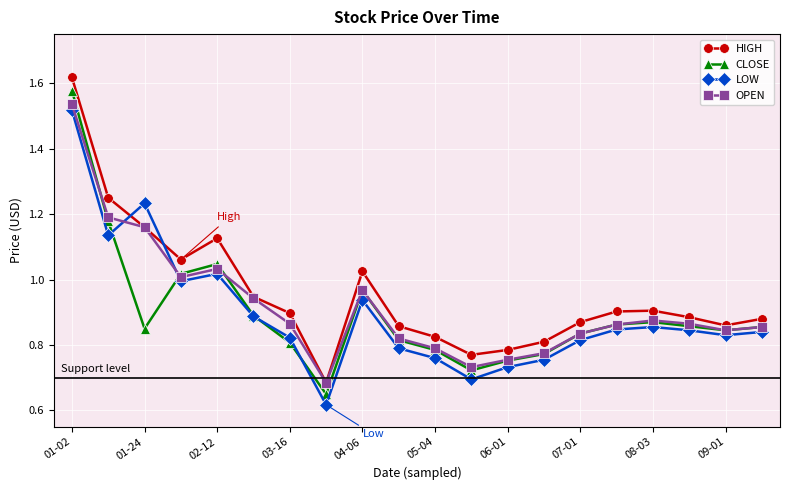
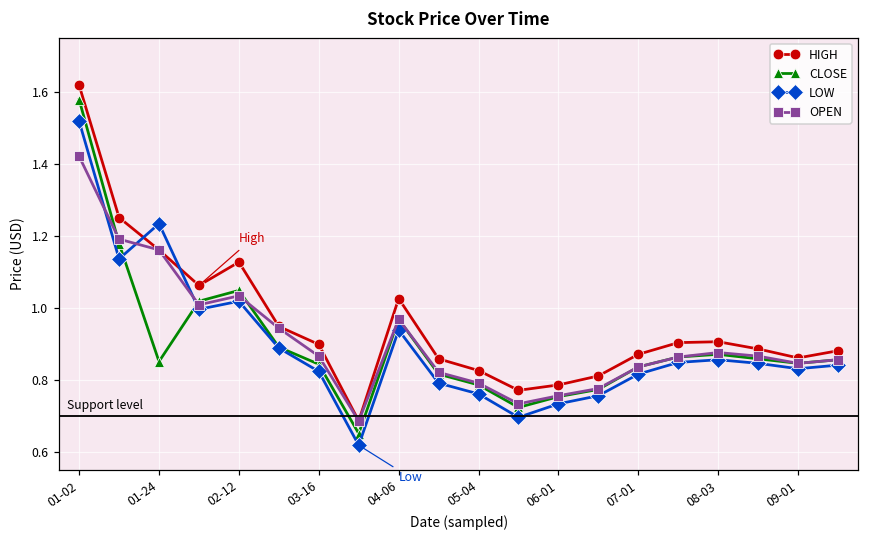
  {
    "HIGH": {
      "01-02": 1.62,
      "02-12": 1.13,
      "03-16": 0.90,
      "04-06": 1.03,
      "05-04": 0.83,
      "06-01": 0.79,
      "07-01": 0.87,
      "08-03": 0.91,
      "09-01": 0.86
    },
    "CLOSE": {
      "01-02": 1.58,
      "01-24": 0.85,
      "02-12": 1.05,
-     "03-16": 0.81
+     "03-16": 0.84
    },
    "LOW": {
      "01-02": 1.52,
      "01-24": 1.23,
      "02-12": 1.02,
      "03-16": 0.82,
      "04-06": 0.94,
      "05-04": 0.76,
      "06-01": 0.73,
      "07-01": 0.82,
      "08-03": 0.86,
      "09-01": 0.83
    },
    "OPEN": {
-     "01-02": 1.54,
+     "01-02": 1.42,
      "02-12": 1.03,
      "03-16": 0.87
    }
  }
